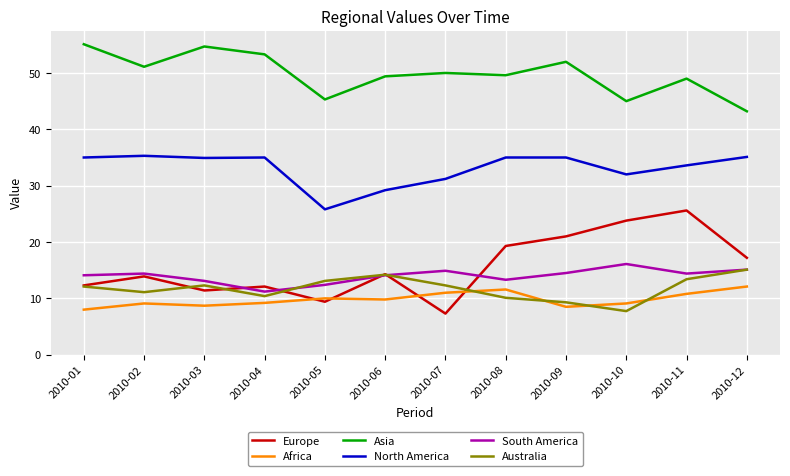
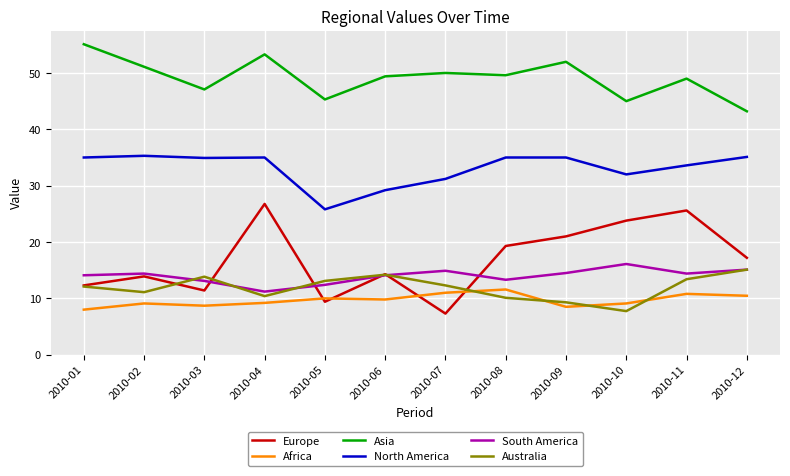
  {
    "Europe": {
      "2010-02": 14,
      "2010-03": 11,
-     "2010-04": 12,
+     "2010-04": 27,
      "2010-05": 9,
      "2010-07": 7,
      "2010-08": 19,
      "2010-09": 21,
      "2010-10": 24,
      "2010-11": 26,
      "2010-12": 17
    },
    "Africa": {
      "2010-01": 8,
      "2010-02": 9,
      "2010-03": 9,
      "2010-04": 9,
      "2010-05": 10,
      "2010-06": 10,
      "2010-07": 11,
      "2010-08": 12,
      "2010-09": 9,
      "2010-10": 9,
      "2010-11": 11,
-     "2010-12": 12
+     "2010-12": 10
    },
    "Asia": {
      "2010-01": 55,
      "2010-02": 51,
-     "2010-03": 55,
+     "2010-03": 47,
      "2010-04": 53,
      "2010-05": 45,
      "2010-06": 49,
      "2010-07": 50,
      "2010-08": 50,
      "2010-09": 52,
      "2010-10": 45,
      "2010-11": 49,
      "2010-12": 43
    },
    "North America": {
      "2010-01": 35,
      "2010-02": 35,
      "2010-03": 35,
      "2010-04": 35,
      "2010-05": 26,
      "2010-06": 29,
      "2010-07": 31,
      "2010-08": 35,
      "2010-09": 35,
      "2010-10": 32,
      "2010-11": 34,
      "2010-12": 35
    },
    "South America": {
      "2010-01": 14,
      "2010-02": 14,
      "2010-03": 13,
      "2010-04": 11,
      "2010-05": 12,
      "2010-07": 15,
      "2010-08": 13,
      "2010-09": 15,
      "2010-10": 16,
      "2010-11": 14
    },
    "Australia": {
      "2010-02": 11,
-     "2010-03": 12,
+     "2010-03": 14,
      "2010-04": 10,
      "2010-05": 13,
      "2010-07": 12,
      "2010-08": 10,
      "2010-09": 9,
      "2010-10": 8,
      "2010-11": 13
    }
  }
